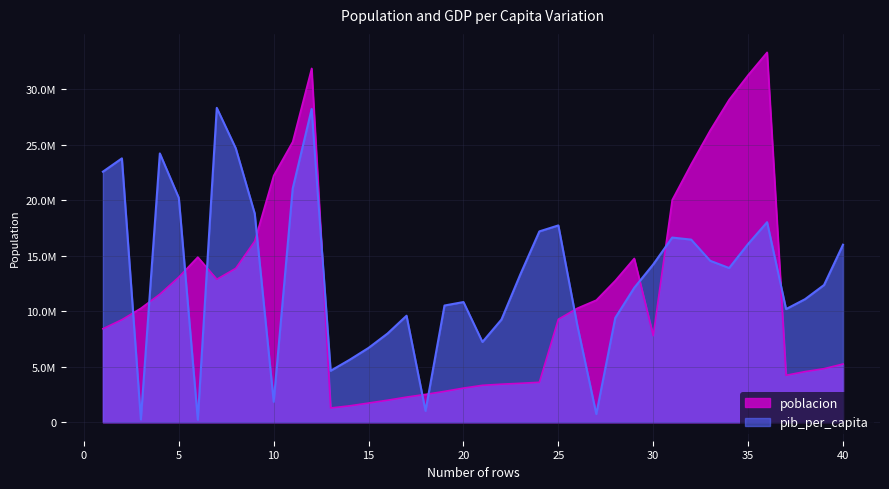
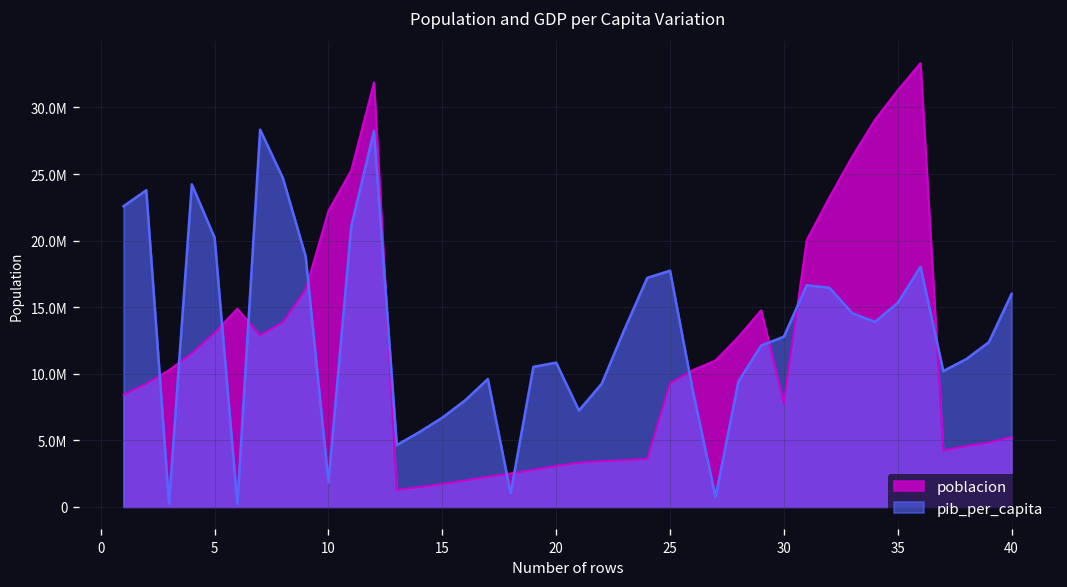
  {
    "poblacion": {
      "5": 13100000,
      "10": 22200000,
      "15": 1700000,
      "20": 3100000,
      "25": 9300000,
      "30": 7800000,
      "35": 31300000,
      "40": 5200000
    },
    "pib_per_capita": {
      "5": 20200000,
      "10": 1800000,
      "15": 6700000,
      "20": 10800000,
      "25": 17700000,
-     "30": 14200000,
-     "35": 16100000,
+     "30": 12800000,
+     "35": 15300000,
      "40": 16000000
    }
  }
